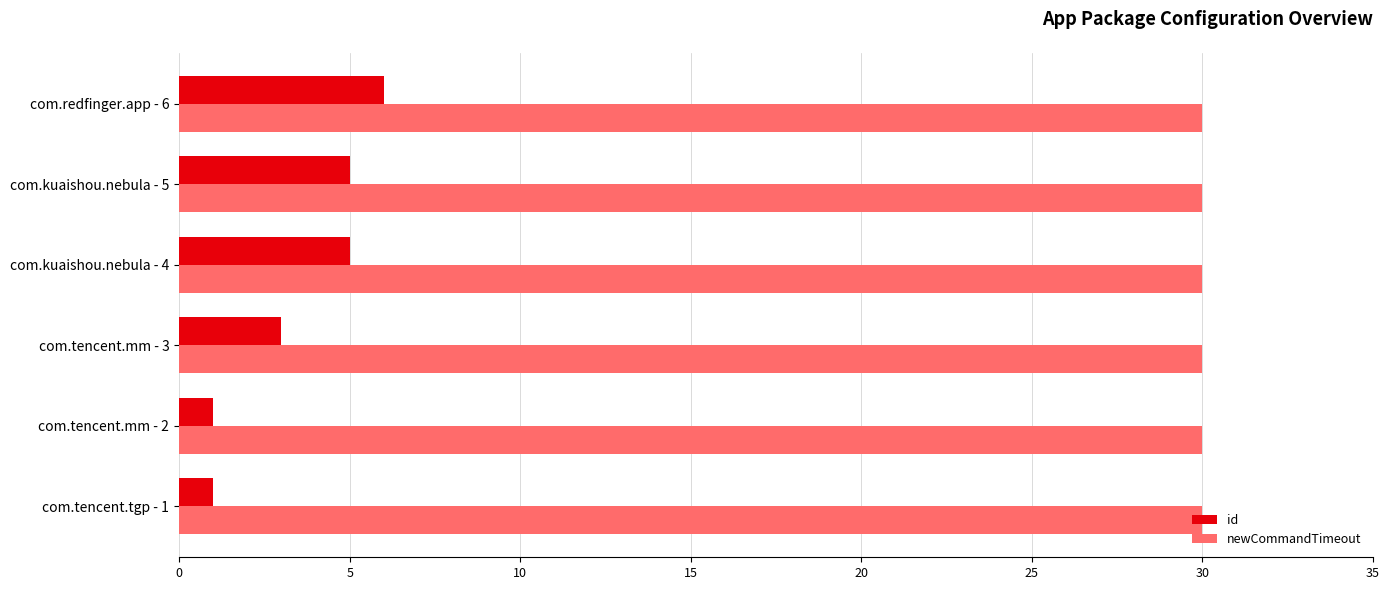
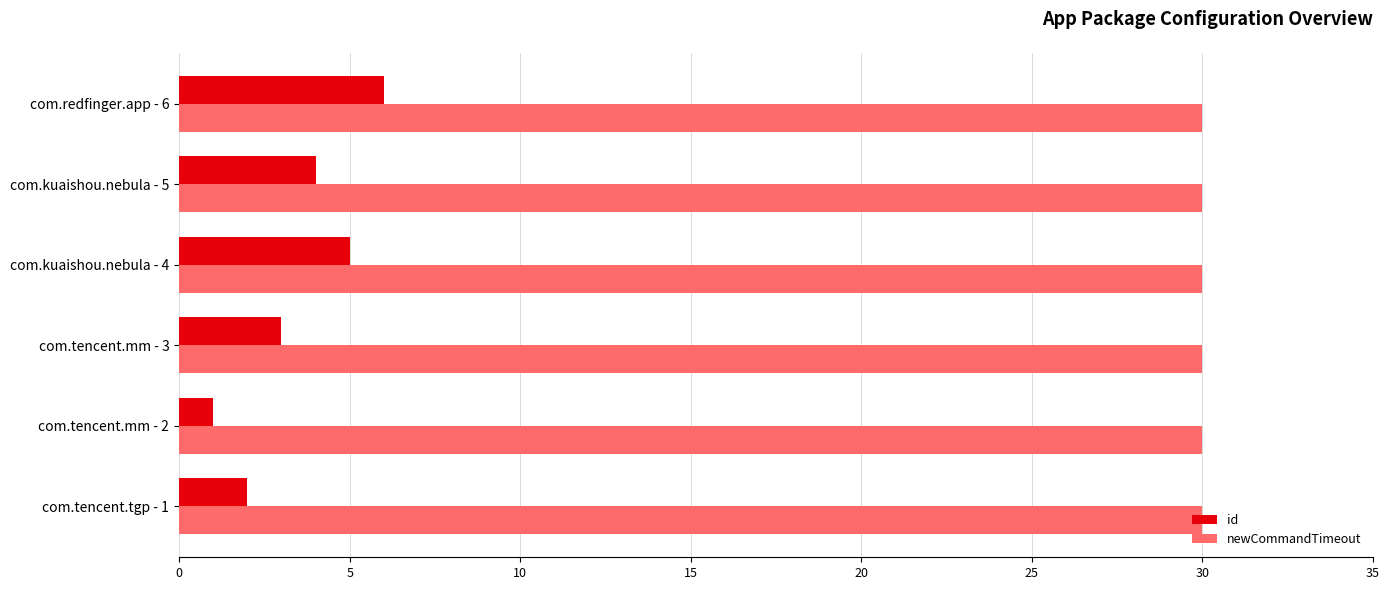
  {
    "id": {
      "com.redfinger.app - 6": 6,
-     "com.kuaishou.nebula - 5": 5,
+     "com.kuaishou.nebula - 5": 4,
      "com.kuaishou.nebula - 4": 5,
      "com.tencent.mm - 3": 3,
      "com.tencent.mm - 2": 1,
-     "com.tencent.tgp - 1": 1
+     "com.tencent.tgp - 1": 2
    },
    "newCommandTimeout": {
      "com.redfinger.app - 6": 30,
      "com.kuaishou.nebula - 5": 30,
      "com.kuaishou.nebula - 4": 30,
      "com.tencent.mm - 3": 30,
      "com.tencent.mm - 2": 30,
      "com.tencent.tgp - 1": 30
    }
  }
